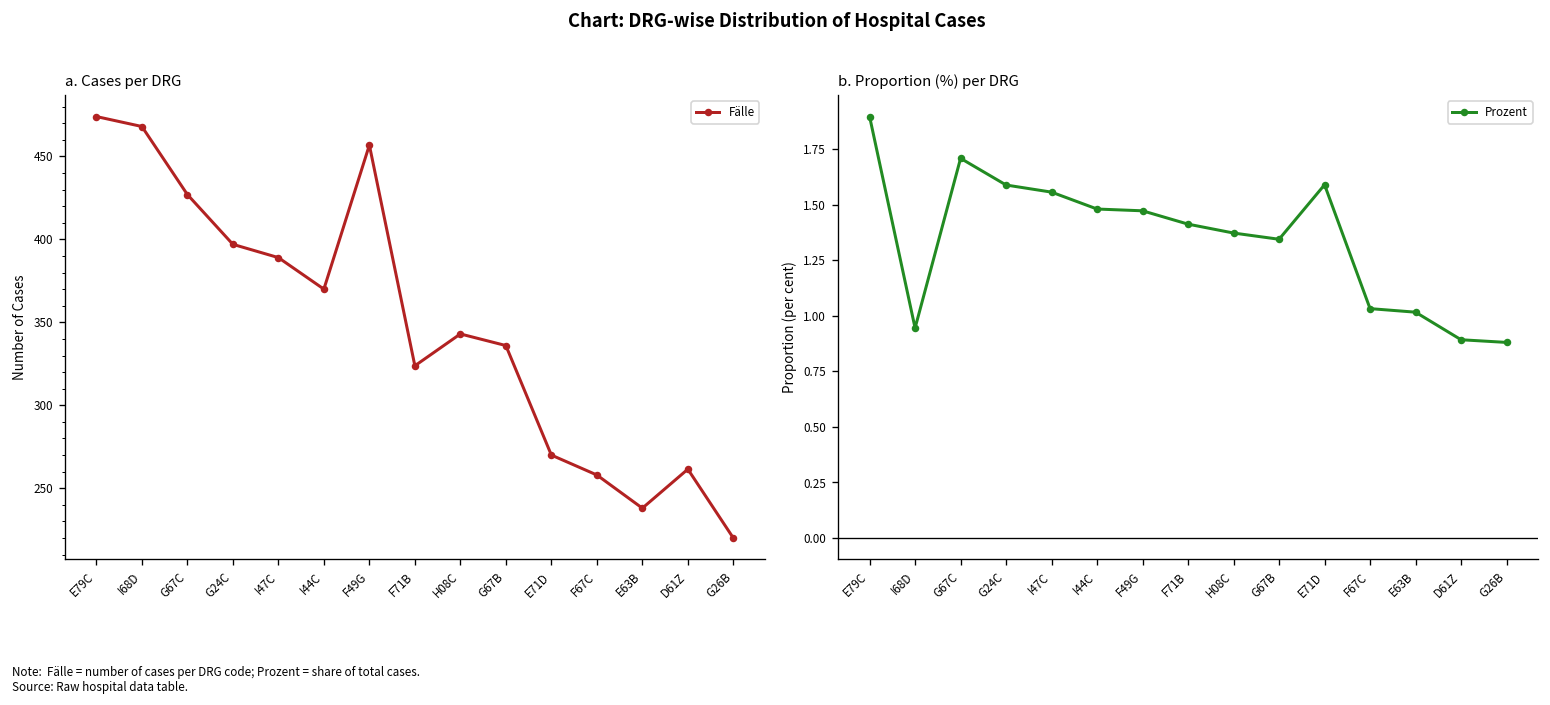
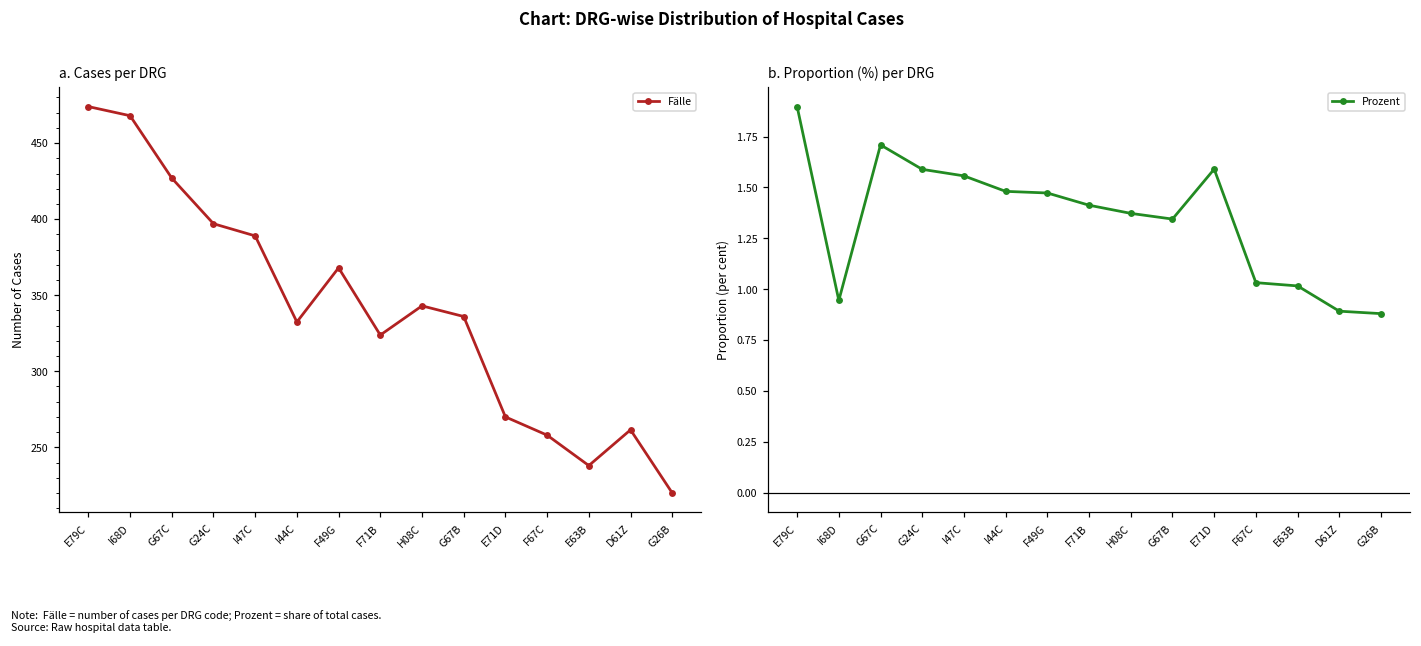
  {
    "a. Cases per DRG": {
      "E79C": 474,
      "I68D": 468,
      "G67C": 427,
      "G24C": 397,
      "I47C": 389,
-     "I44C": 370,
-     "F49G": 457,
+     "I44C": 332,
+     "F49G": 368,
      "F71B": 324,
      "H08C": 343,
      "G67B": 336,
      "E71D": 270,
      "F67C": 258,
      "E63B": 238,
      "D61Z": 262,
      "G26B": 220
    },
    "b. Proportion (%) per DRG": {
      "E79C": 1.90,
      "I68D": 0.95,
      "G67C": 1.71,
      "G24C": 1.59,
      "I47C": 1.56,
      "I44C": 1.48,
      "F49G": 1.47,
      "F71B": 1.41,
      "H08C": 1.37,
      "G67B": 1.34,
      "E71D": 1.59,
      "F67C": 1.03,
      "E63B": 1.02,
      "D61Z": 0.89,
      "G26B": 0.88
    }
  }
